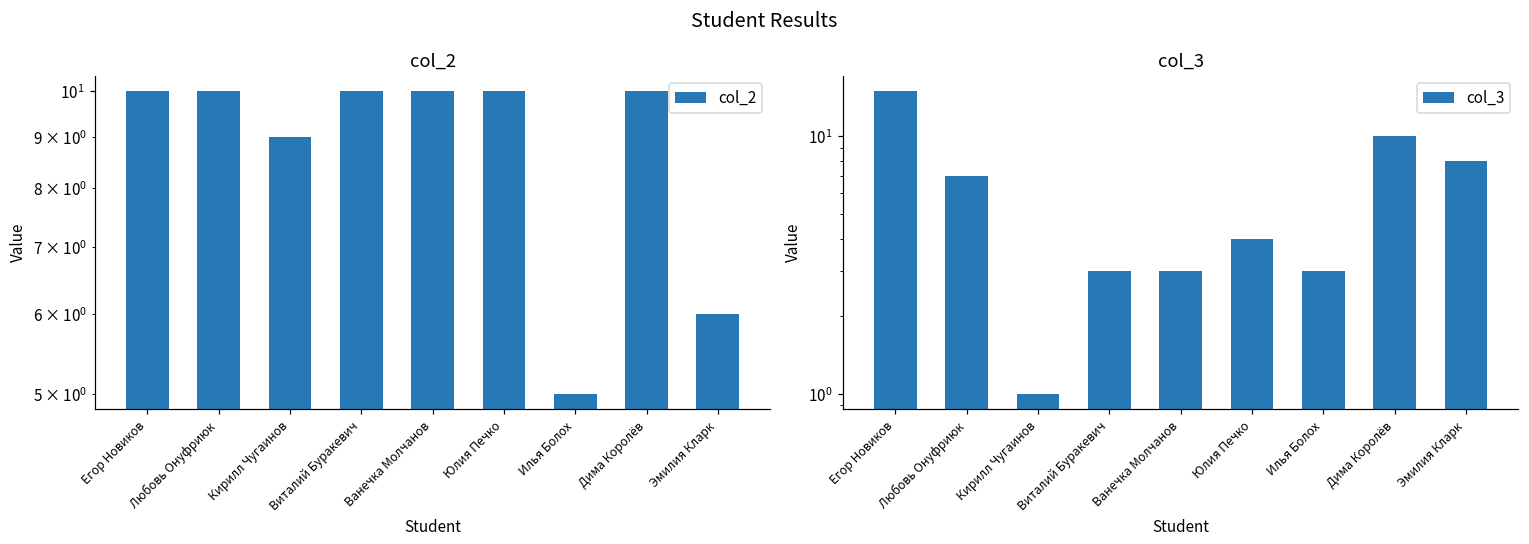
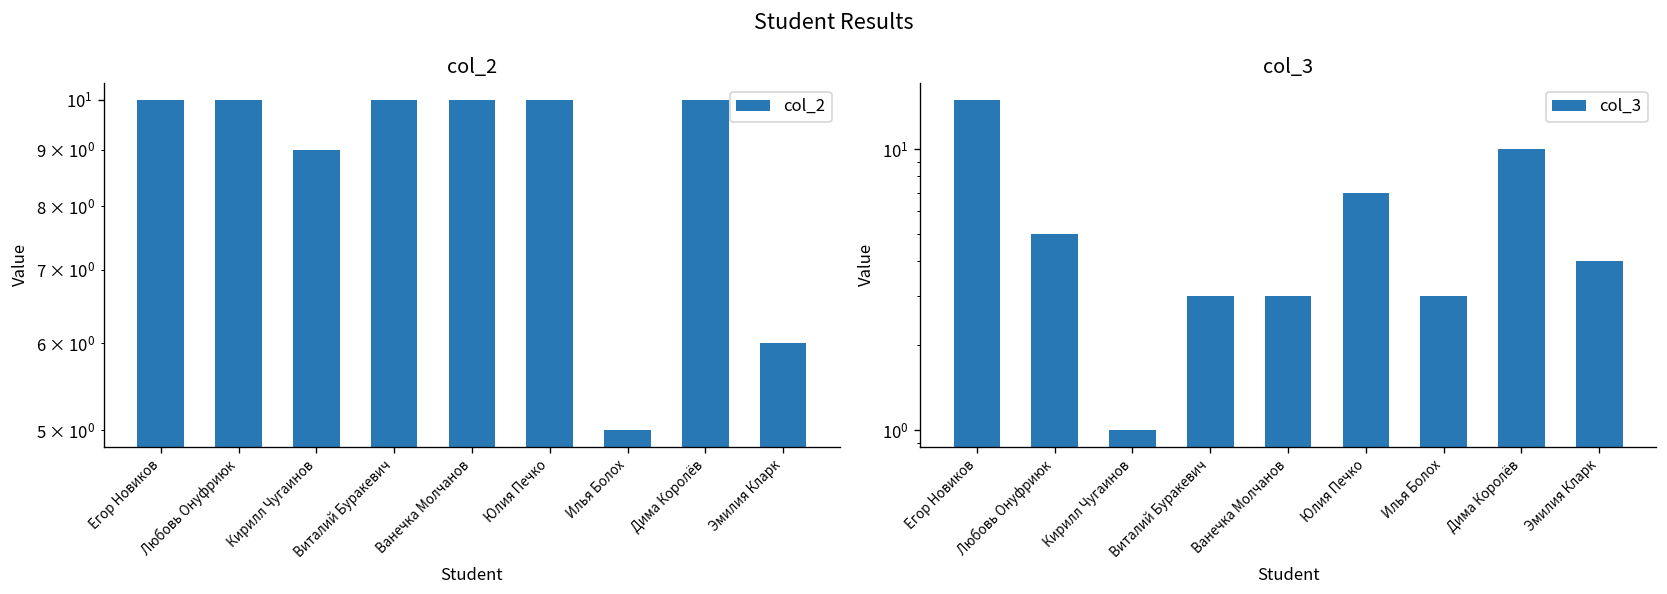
  {
    "col_3": {
      "Егор Новиков": 15,
-     "Любовь Онуфриюк": 7,
+     "Любовь Онуфриюк": 5,
      "Кирилл Чугаинов": 1,
      "Виталий Буракевич": 3,
      "Ванечка Молчанов": 3,
-     "Юлия Печко": 4,
+     "Юлия Печко": 7,
      "Илья Болох": 3,
      "Дима Королёв": 10,
-     "Эмилия Кларк": 8
+     "Эмилия Кларк": 4
    }
  }
